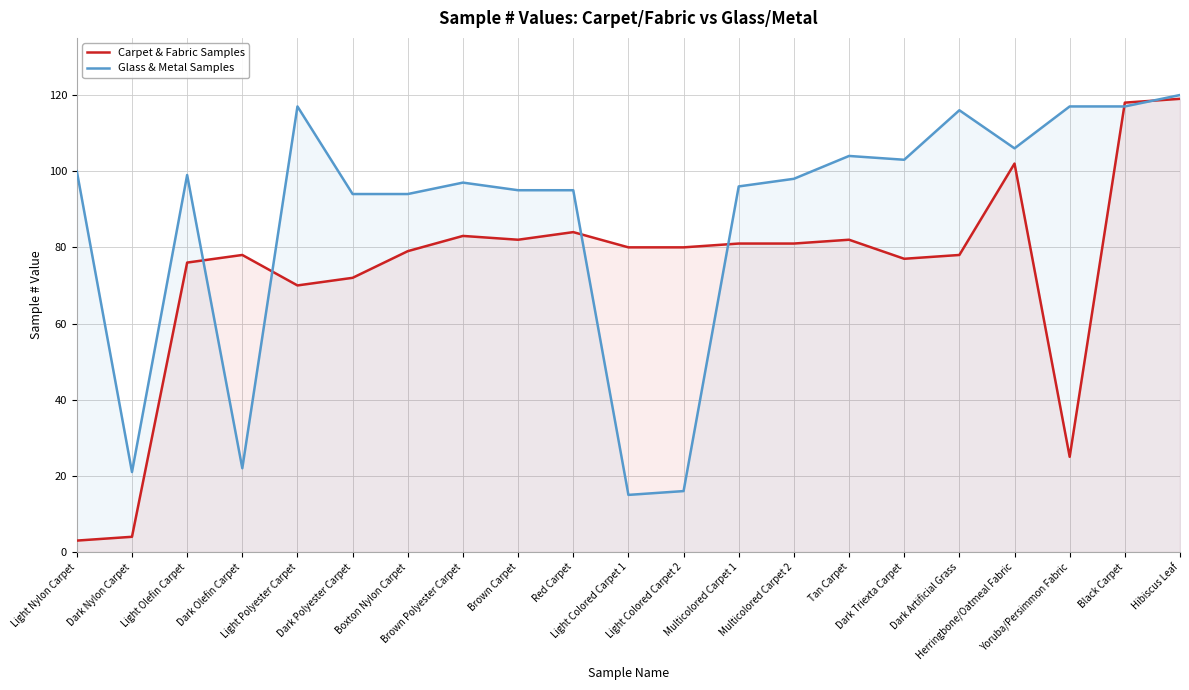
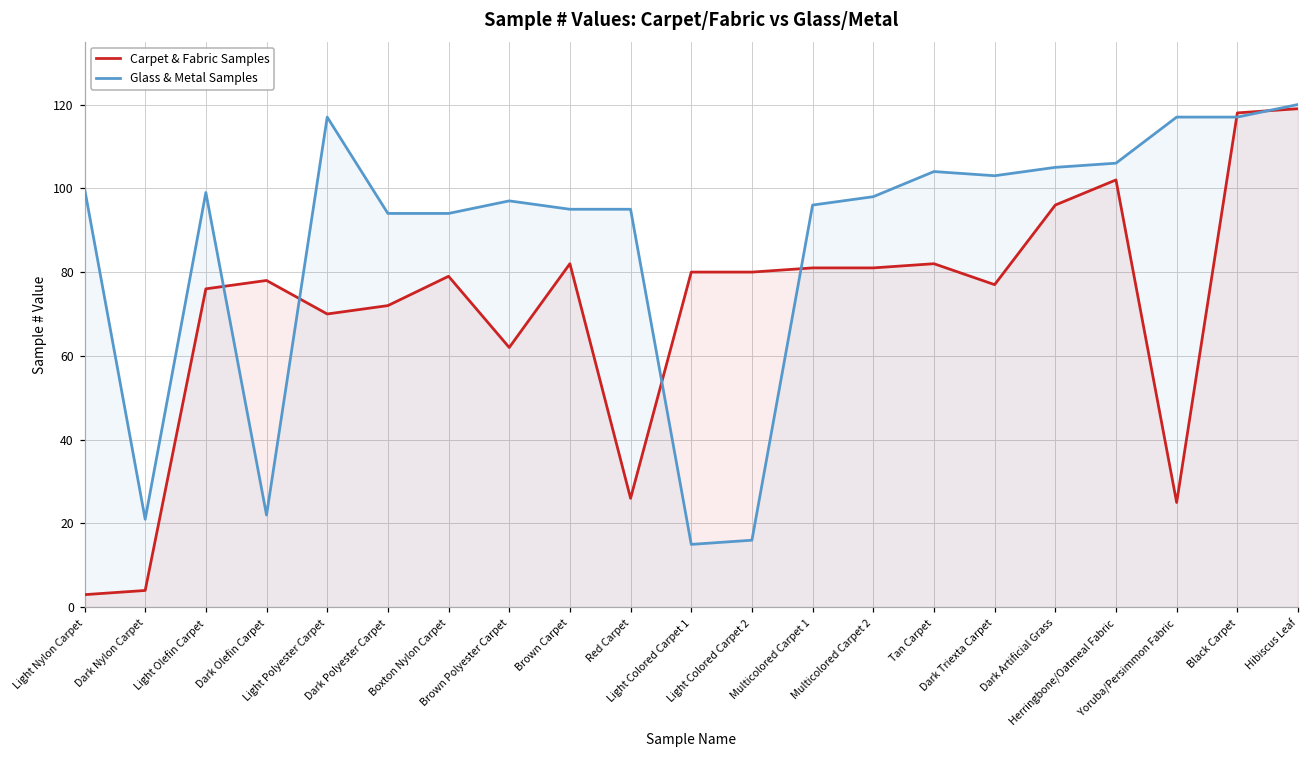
  {
    "Carpet & Fabric Samples": {
      "Light Nylon Carpet": 3,
      "Dark Nylon Carpet": 4,
      "Light Olefin Carpet": 76,
      "Dark Olefin Carpet": 78,
      "Light Polyester Carpet": 70,
      "Dark Polyester Carpet": 72,
      "Boxton Nylon Carpet": 79,
-     "Brown Polyester Carpet": 83,
+     "Brown Polyester Carpet": 62,
      "Brown Carpet": 82,
-     "Red Carpet": 84,
+     "Red Carpet": 26,
      "Light Colored Carpet 1": 80,
      "Light Colored Carpet 2": 80,
      "Multicolored Carpet 1": 81,
      "Multicolored Carpet 2": 81,
      "Tan Carpet": 82,
      "Dark Triexta Carpet": 77,
-     "Dark Artificial Grass": 78,
+     "Dark Artificial Grass": 96,
      "Herringbone/Oatmeal Fabric": 102,
      "Yoruba/Persimmon Fabric": 25,
      "Black Carpet": 118,
      "Hibiscus Leaf": 119
    },
    "Glass & Metal Samples": {
      "Light Nylon Carpet": 100,
      "Dark Nylon Carpet": 21,
      "Light Olefin Carpet": 99,
      "Dark Olefin Carpet": 22,
      "Light Polyester Carpet": 117,
      "Dark Polyester Carpet": 94,
      "Boxton Nylon Carpet": 94,
      "Brown Polyester Carpet": 97,
      "Brown Carpet": 95,
      "Red Carpet": 95,
      "Light Colored Carpet 1": 15,
      "Light Colored Carpet 2": 16,
      "Multicolored Carpet 1": 96,
      "Multicolored Carpet 2": 98,
      "Tan Carpet": 104,
      "Dark Triexta Carpet": 103,
-     "Dark Artificial Grass": 116,
+     "Dark Artificial Grass": 105,
      "Herringbone/Oatmeal Fabric": 106,
      "Yoruba/Persimmon Fabric": 117,
      "Black Carpet": 117,
      "Hibiscus Leaf": 120
    }
  }
